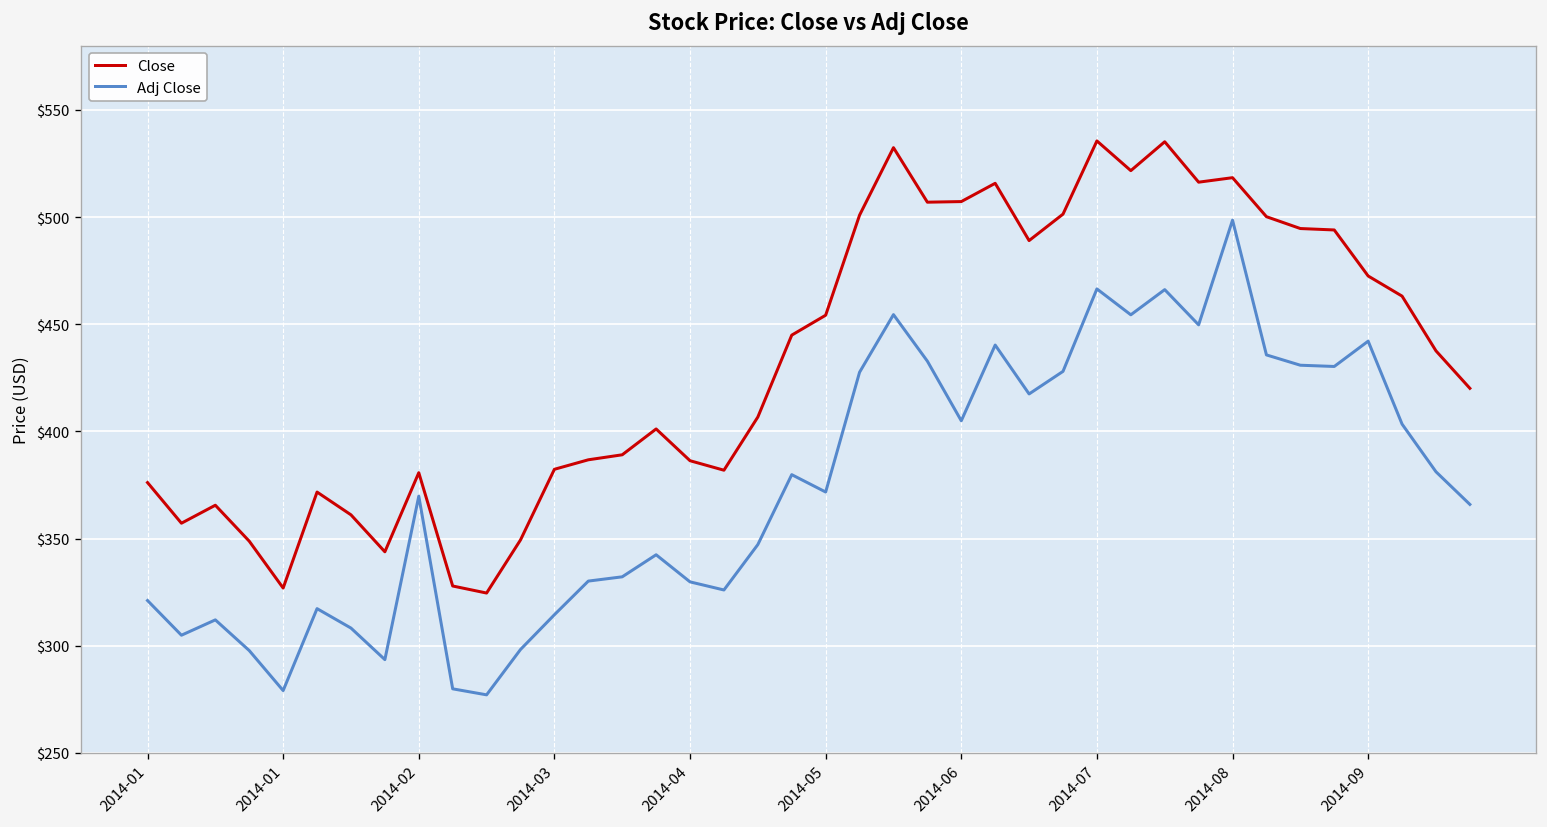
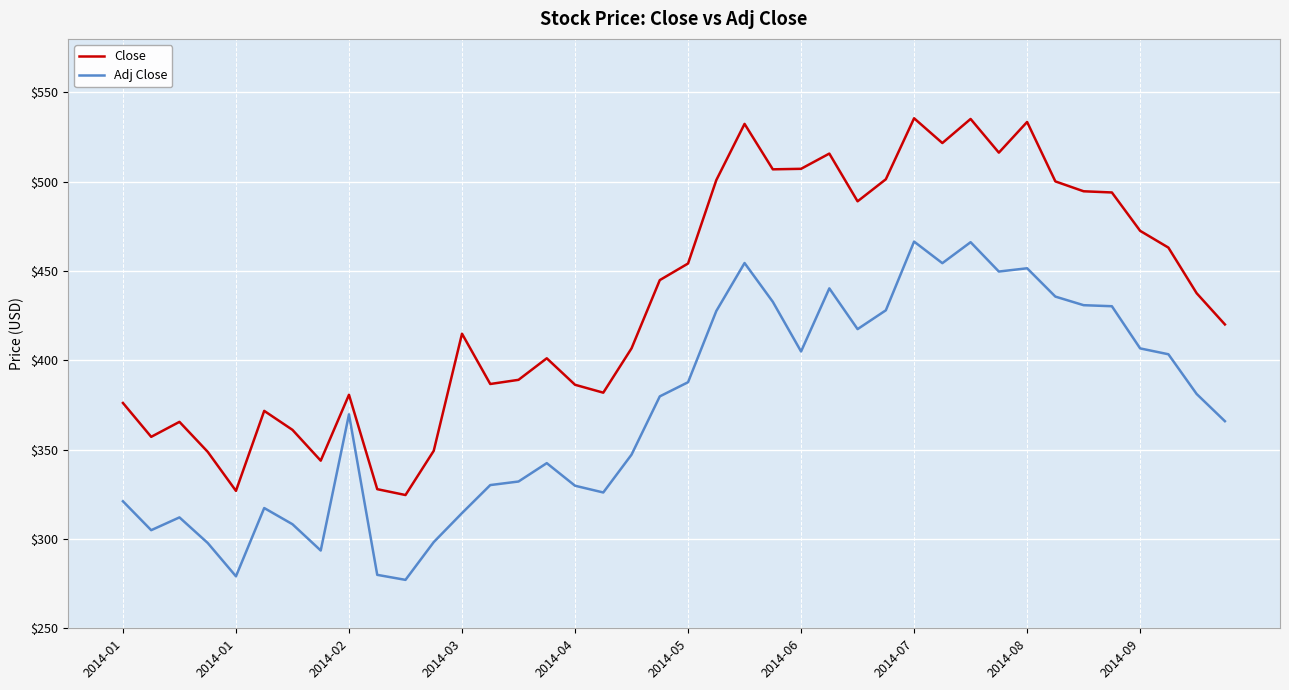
  {
    "Close": {
      "2014-02": "$381",
-     "2014-03": "$382",
+     "2014-03": "$415",
      "2014-04": "$386",
      "2014-05": "$454",
      "2014-06": "$507",
      "2014-07": "$536",
-     "2014-08": "$518",
+     "2014-08": "$533",
      "2014-09": "$473"
    },
    "Adj Close": {
      "2014-02": "$370",
      "2014-03": "$314",
      "2014-04": "$330",
-     "2014-05": "$372",
+     "2014-05": "$388",
      "2014-06": "$405",
      "2014-07": "$467",
-     "2014-08": "$499",
-     "2014-09": "$442"
+     "2014-08": "$452",
+     "2014-09": "$407"
    }
  }
